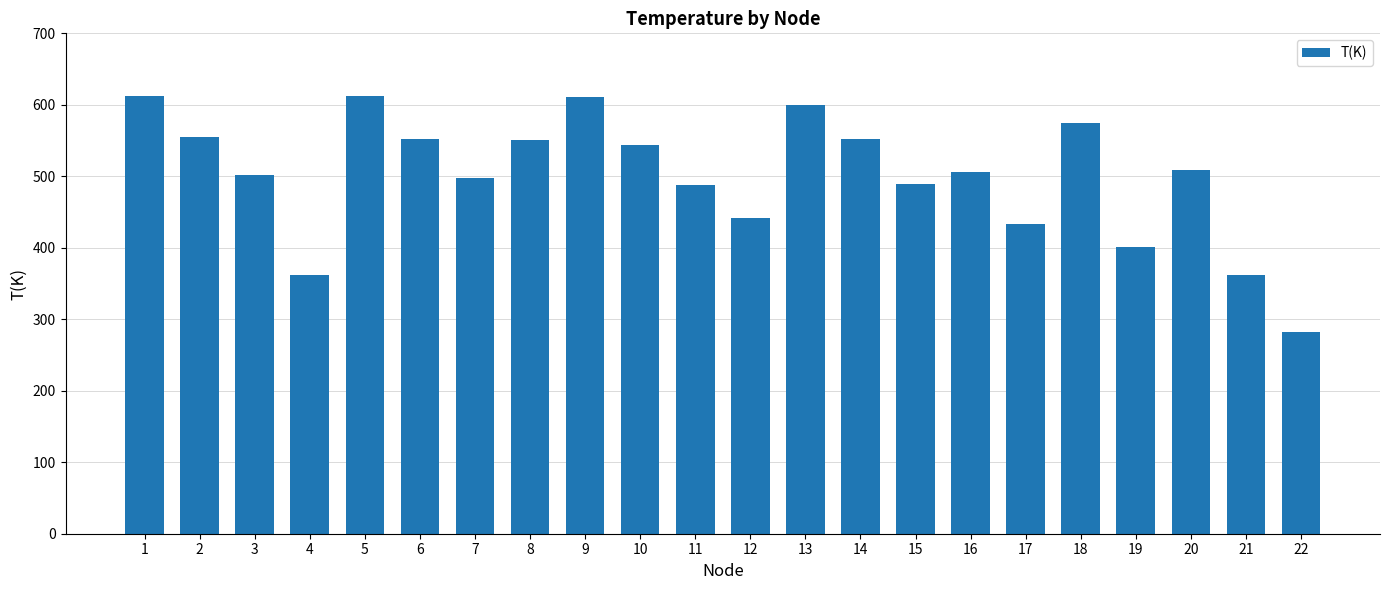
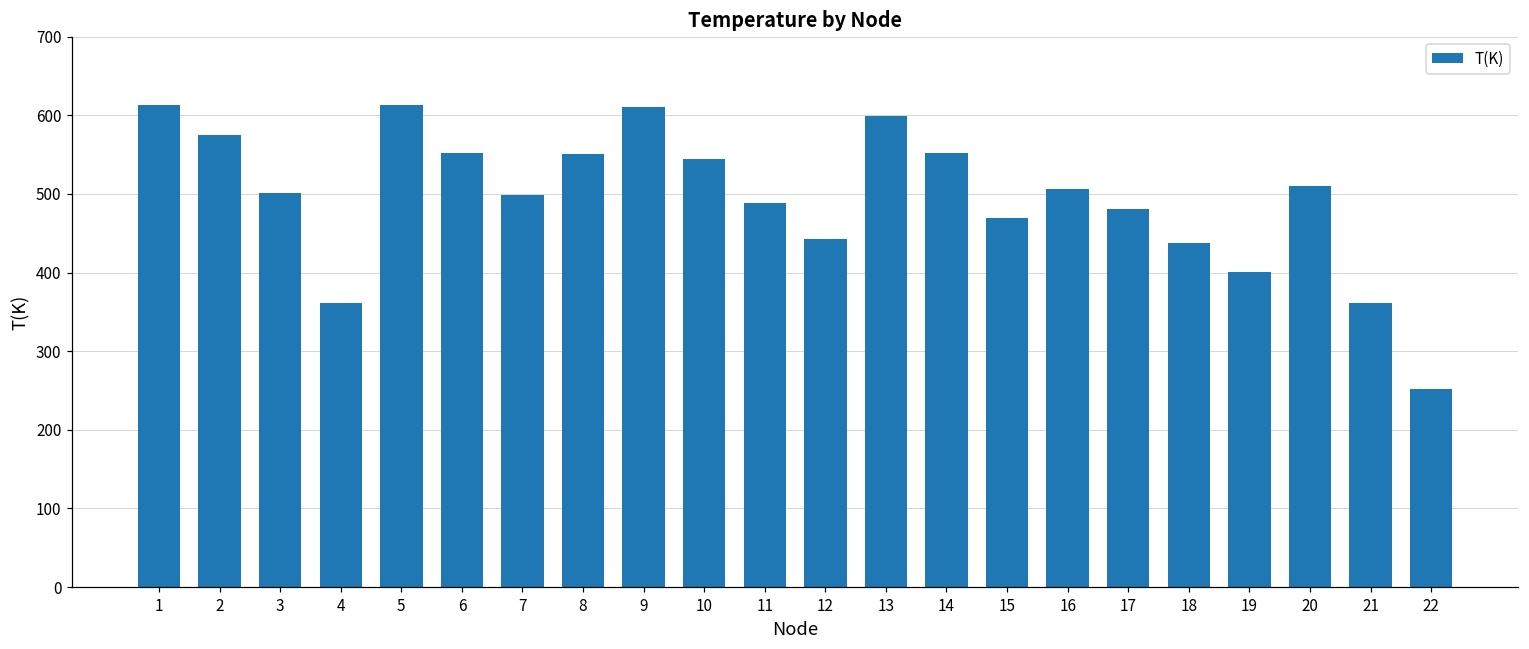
  {
    "1": 610,
-   "2": 550,
+   "2": 580,
    "3": 500,
    "4": 360,
    "5": 610,
    "6": 550,
    "7": 500,
    "8": 550,
    "9": 610,
    "10": 540,
    "11": 490,
    "12": 440,
    "13": 600,
    "14": 550,
-   "15": 490,
+   "15": 470,
    "16": 510,
-   "17": 430,
-   "18": 570,
+   "17": 480,
+   "18": 440,
    "19": 400,
    "20": 510,
    "21": 360,
-   "22": 280
+   "22": 250
  }
